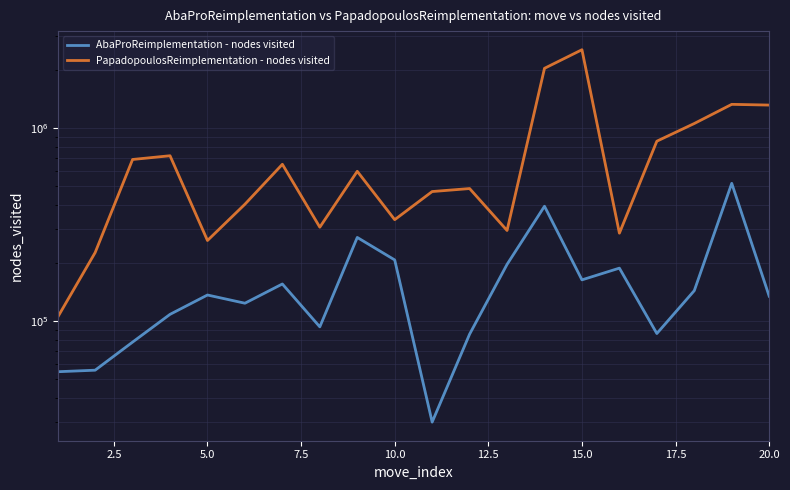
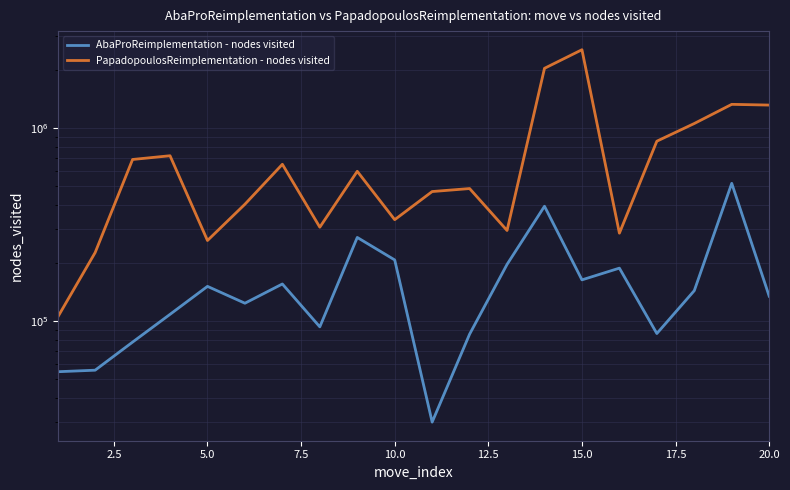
  {
    "AbaProReimplementation - nodes visited": {
-     "5.0": 140000,
+     "5.0": 150000,
      "10.0": 210000,
      "15.0": 160000,
      "20.0": 130000
    },
    "PapadopoulosReimplementation - nodes visited": {
      "5.0": 260000,
      "10.0": 340000,
      "15.0": 2600000,
      "20.0": 1300000
    }
  }
